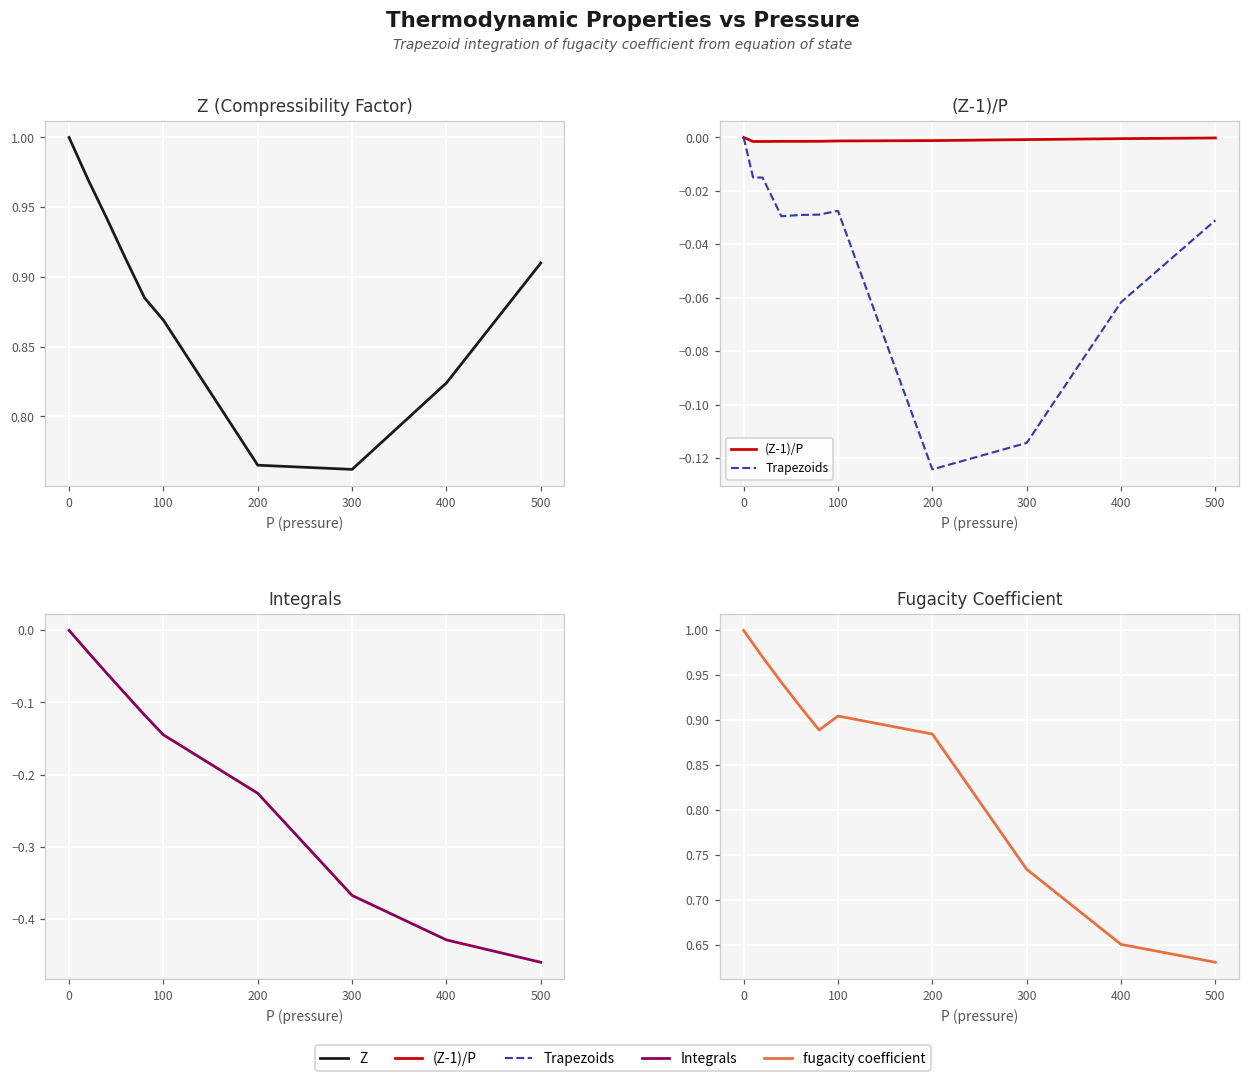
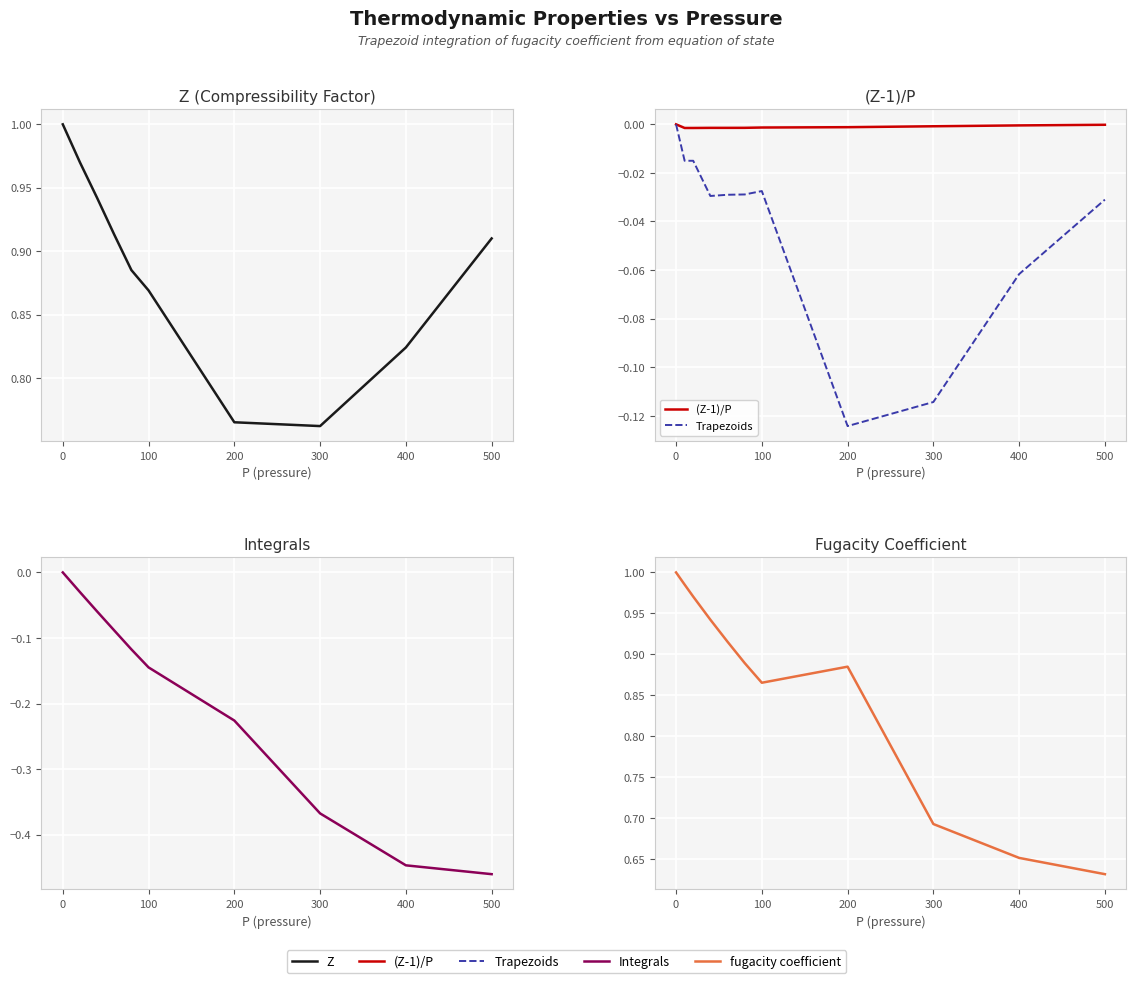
  {
    "Z (Compressibility Factor)": {
      "0": 1.000,
      "100": 0.869,
      "200": 0.765,
      "300": 0.762,
      "400": 0.824,
      "500": 0.910
    },
    "(Z-1)/P": {
      "(Z-1)/P": {
        "100": -0.001,
        "200": -0.001,
        "300": -0.001,
        "400": 0.000,
        "500": 0.000
      },
      "Trapezoids": {
        "100": -0.027,
        "200": -0.124,
        "300": -0.114,
        "400": -0.062,
        "500": -0.031
      }
    },
    "Integrals": {
      "0": 0.00,
      "100": -0.14,
      "200": -0.23,
      "300": -0.37,
-     "400": -0.43,
+     "400": -0.45,
      "500": -0.46
    },
    "Fugacity Coefficient": {
      "0": 1.00,
-     "100": 0.90,
+     "100": 0.87,
      "200": 0.88,
-     "300": 0.73,
+     "300": 0.69,
      "400": 0.65,
      "500": 0.63
    }
  }
